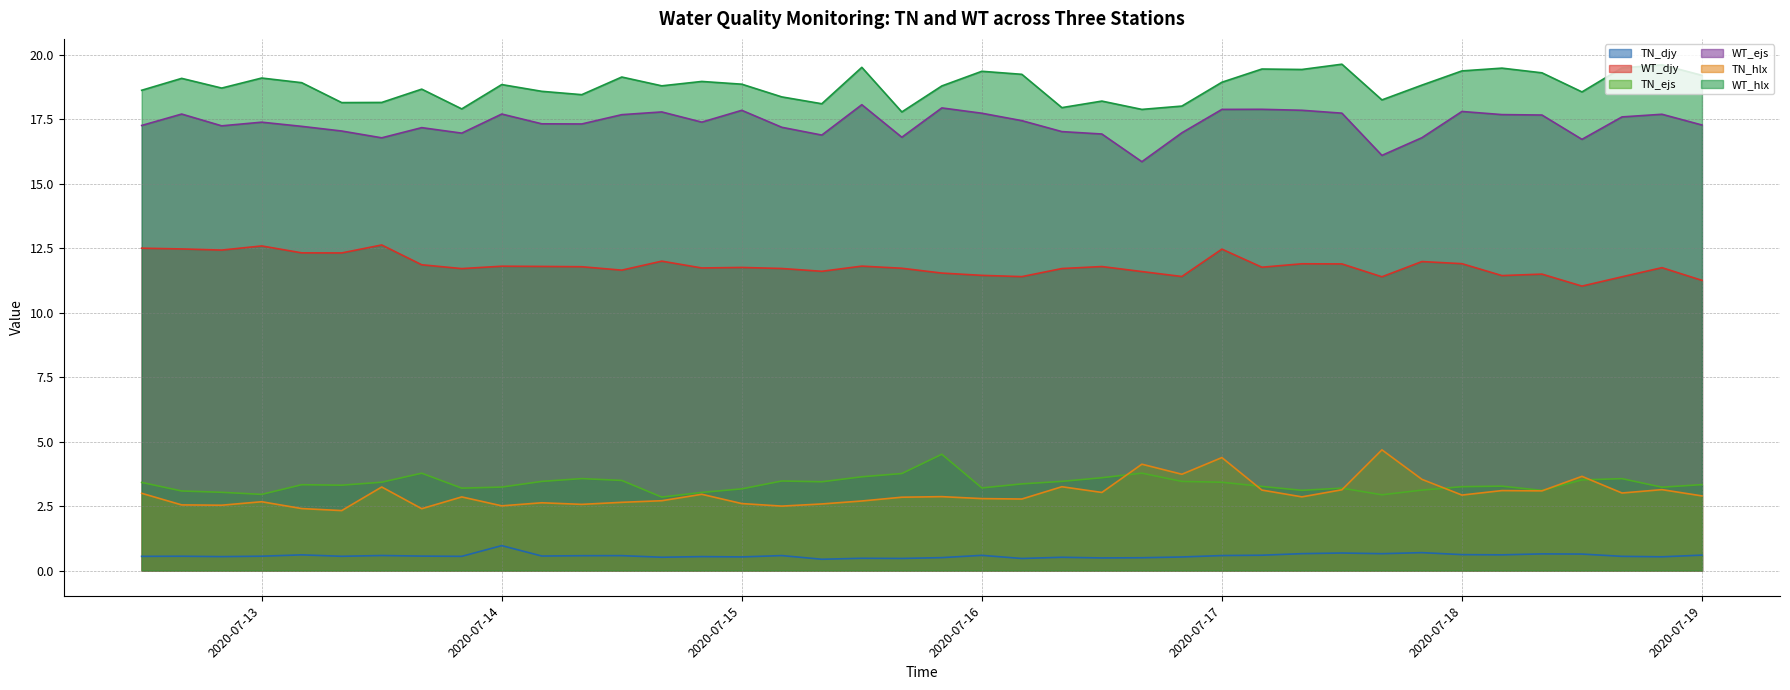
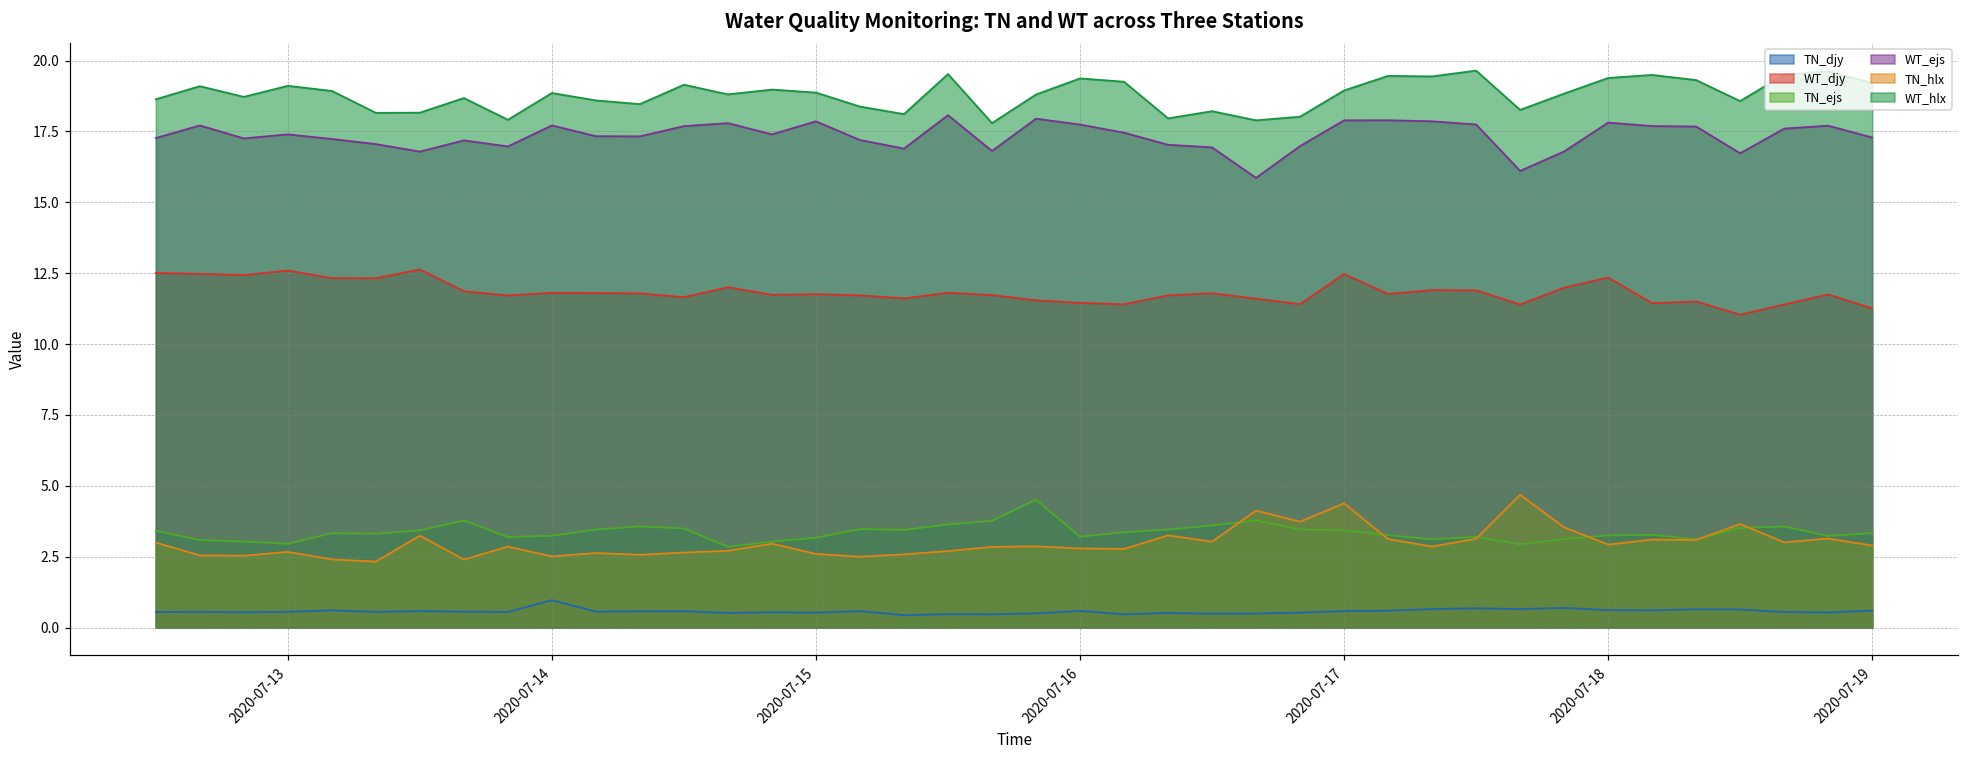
  {
    "TN_djy": {
      "2020-07-13": 0.6,
      "2020-07-14": 1.0,
      "2020-07-15": 0.5,
      "2020-07-16": 0.6,
      "2020-07-17": 0.6,
      "2020-07-18": 0.6,
      "2020-07-19": 0.6
    },
    "WT_djy": {
      "2020-07-13": 12.6,
      "2020-07-14": 11.8,
      "2020-07-15": 11.8,
      "2020-07-16": 11.5,
      "2020-07-17": 12.5,
-     "2020-07-18": 11.9,
+     "2020-07-18": 12.3,
      "2020-07-19": 11.3
    },
    "WT_ejs": {
      "2020-07-13": 17.4,
      "2020-07-14": 17.7,
      "2020-07-15": 17.9,
      "2020-07-16": 17.7,
      "2020-07-17": 17.9,
      "2020-07-18": 17.8,
      "2020-07-19": 17.3
    },
    "TN_hlx": {
      "2020-07-13": 2.7,
      "2020-07-14": 2.5,
      "2020-07-15": 2.6,
      "2020-07-16": 2.8,
      "2020-07-17": 4.4,
      "2020-07-18": 2.9,
      "2020-07-19": 2.9
    }
  }
